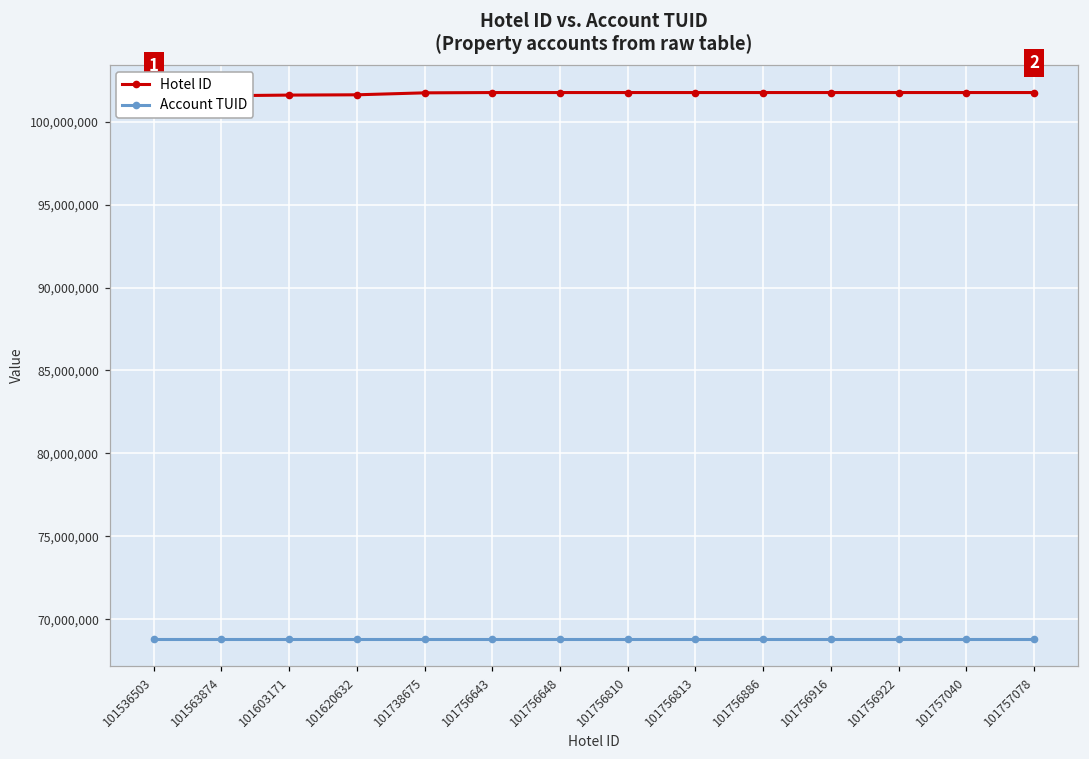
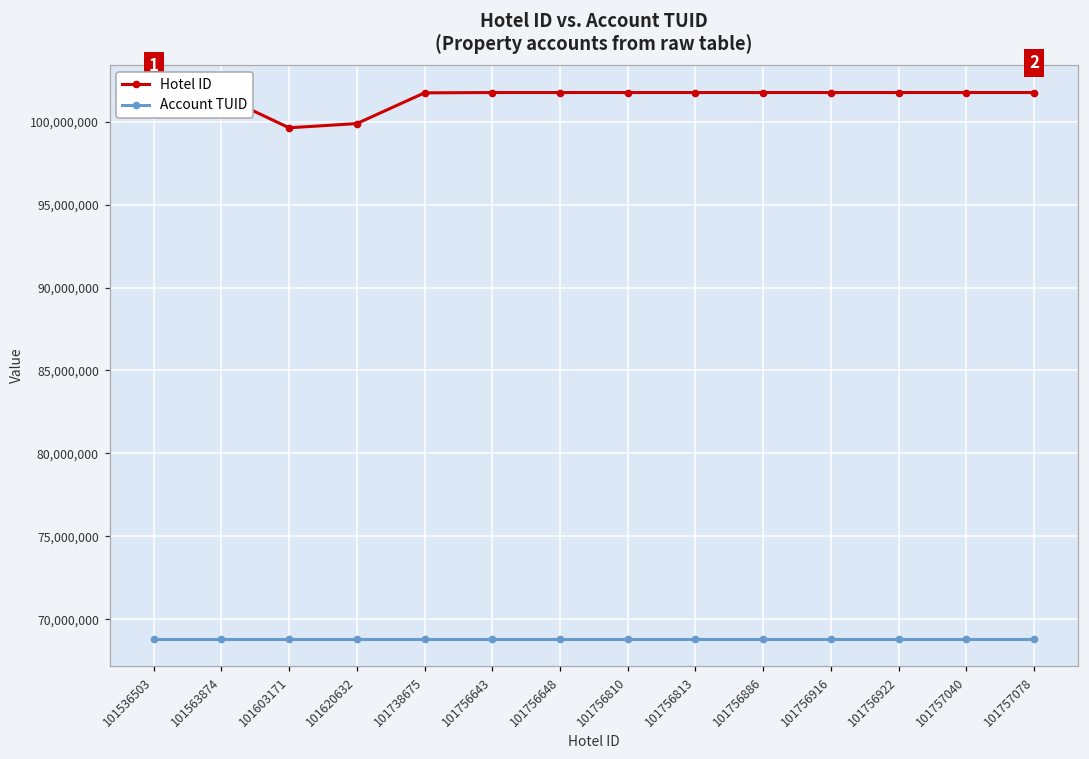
  {
    "Hotel ID": {
-     "101603171": "101,600,000",
-     "101620632": "101,600,000",
+     "101603171": "99,600,000",
+     "101620632": "99,900,000",
      "101738675": "101,700,000",
      "101756643": "101,800,000",
      "101756648": "101,800,000",
      "101756810": "101,800,000",
      "101756813": "101,800,000",
      "101756886": "101,800,000",
      "101756916": "101,800,000",
      "101756922": "101,800,000",
      "101757040": "101,800,000"
    },
    "Account TUID": {
      "101536503": "68,800,000",
      "101563874": "68,800,000",
      "101603171": "68,800,000",
      "101620632": "68,800,000",
      "101738675": "68,800,000",
      "101756643": "68,800,000",
      "101756648": "68,800,000",
      "101756810": "68,800,000",
      "101756813": "68,800,000",
      "101756886": "68,800,000",
      "101756916": "68,800,000",
      "101756922": "68,800,000",
      "101757040": "68,800,000",
      "101757078": "68,800,000"
    }
  }
